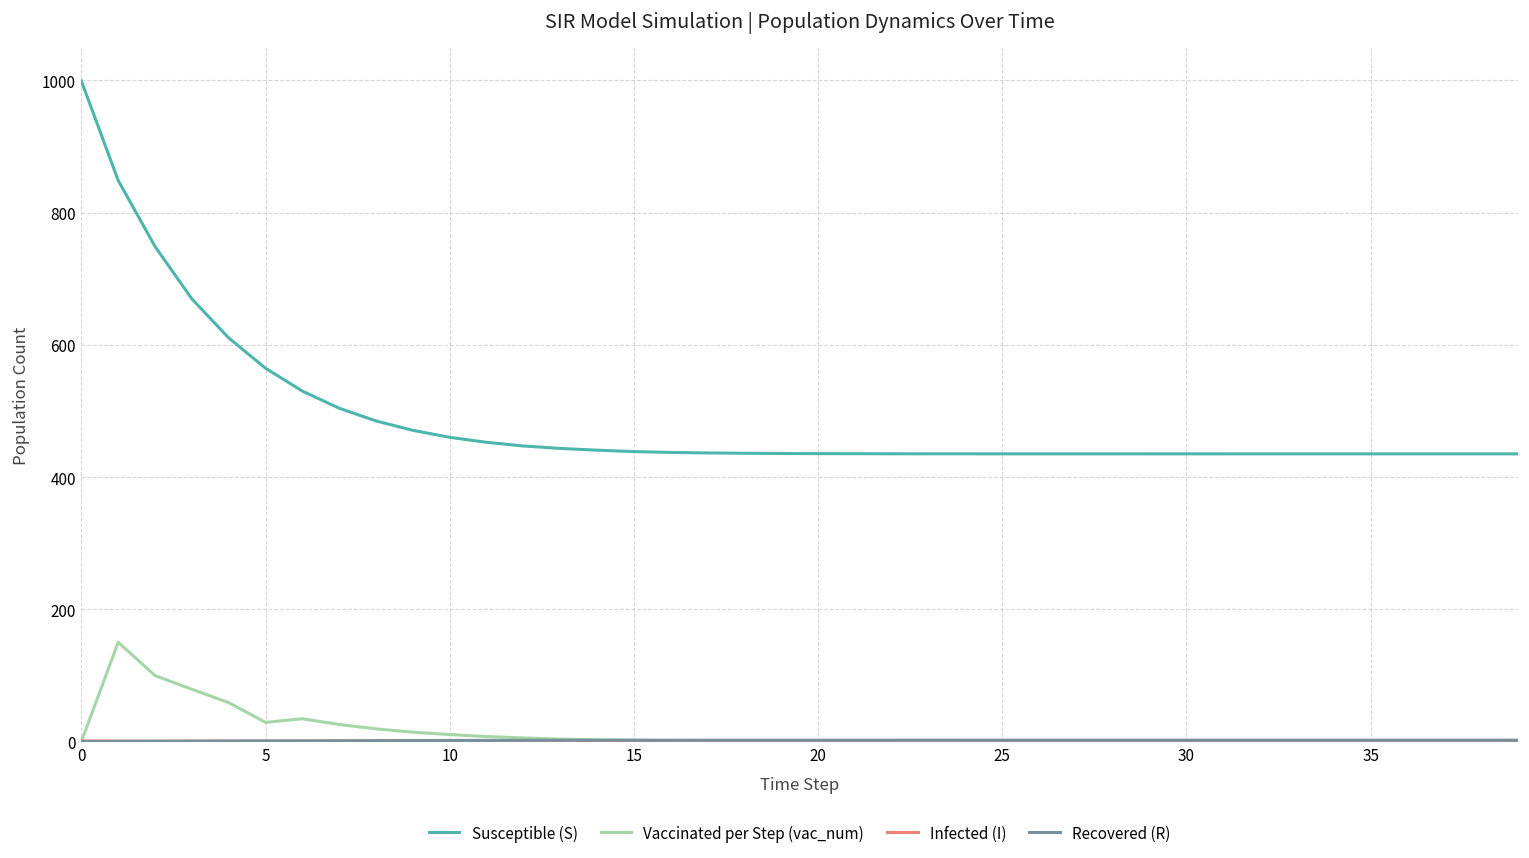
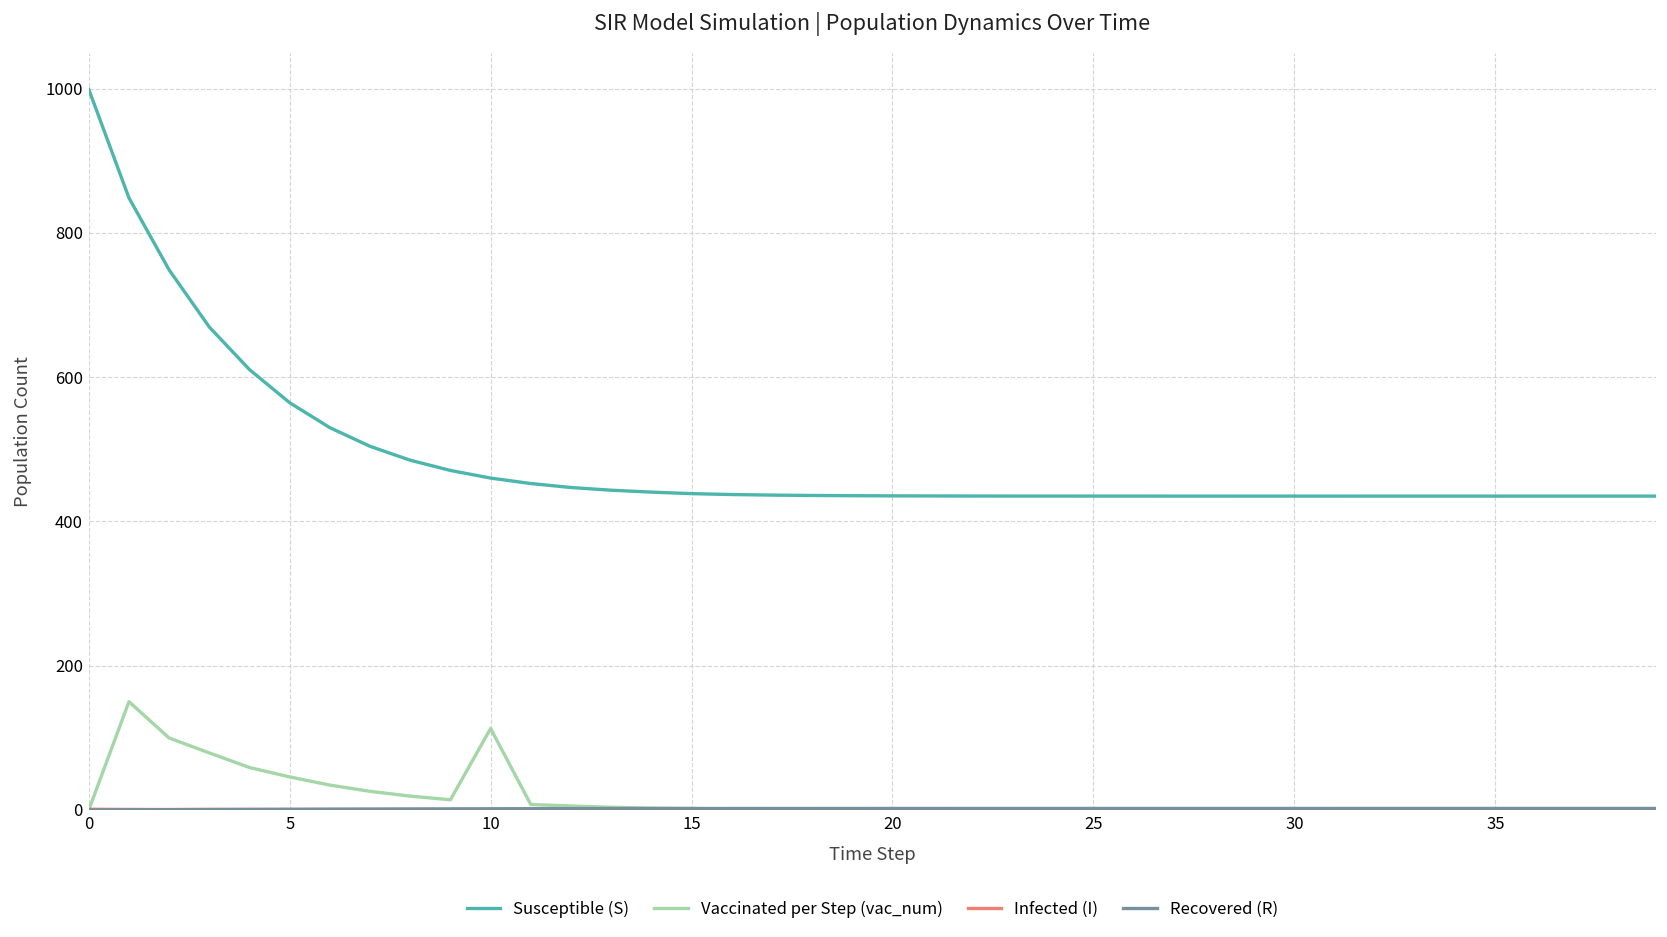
  {
    "Vaccinated per Step (vac_num)": {
-     "5": 30,
-     "10": 10
+     "5": 50,
+     "10": 110
    }
  }
